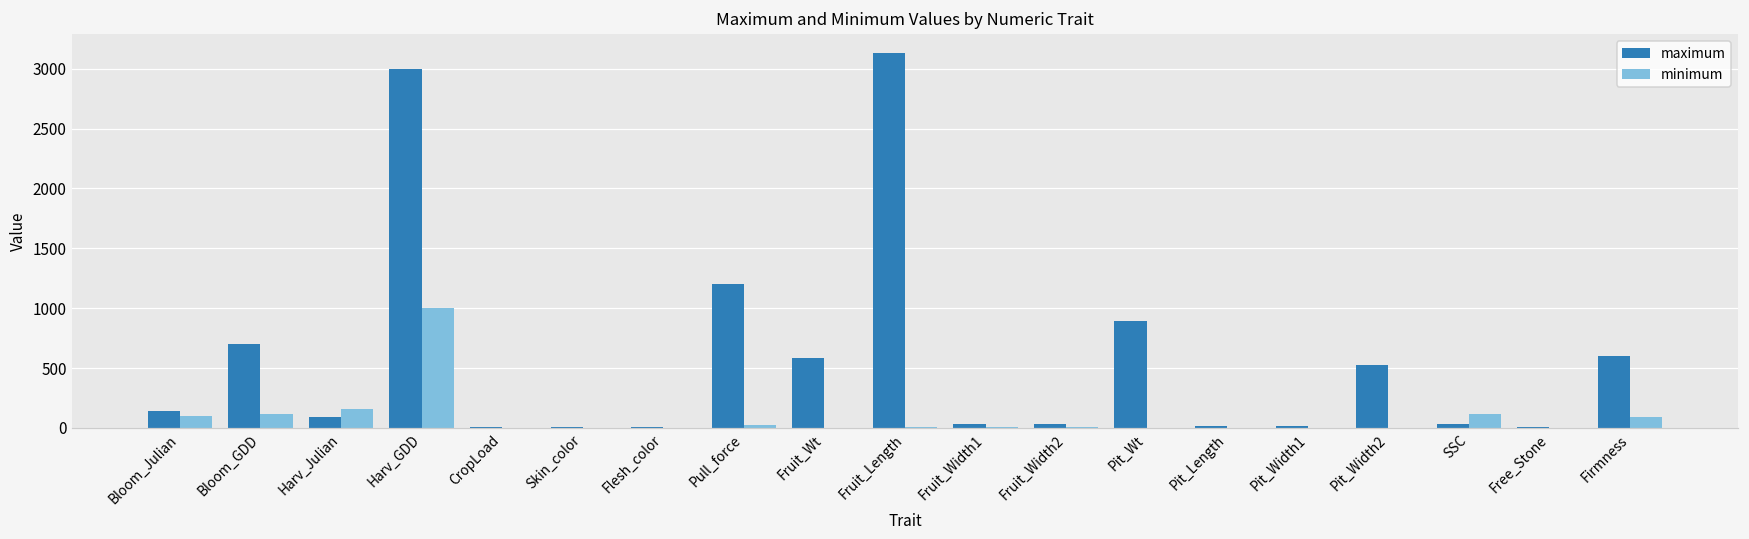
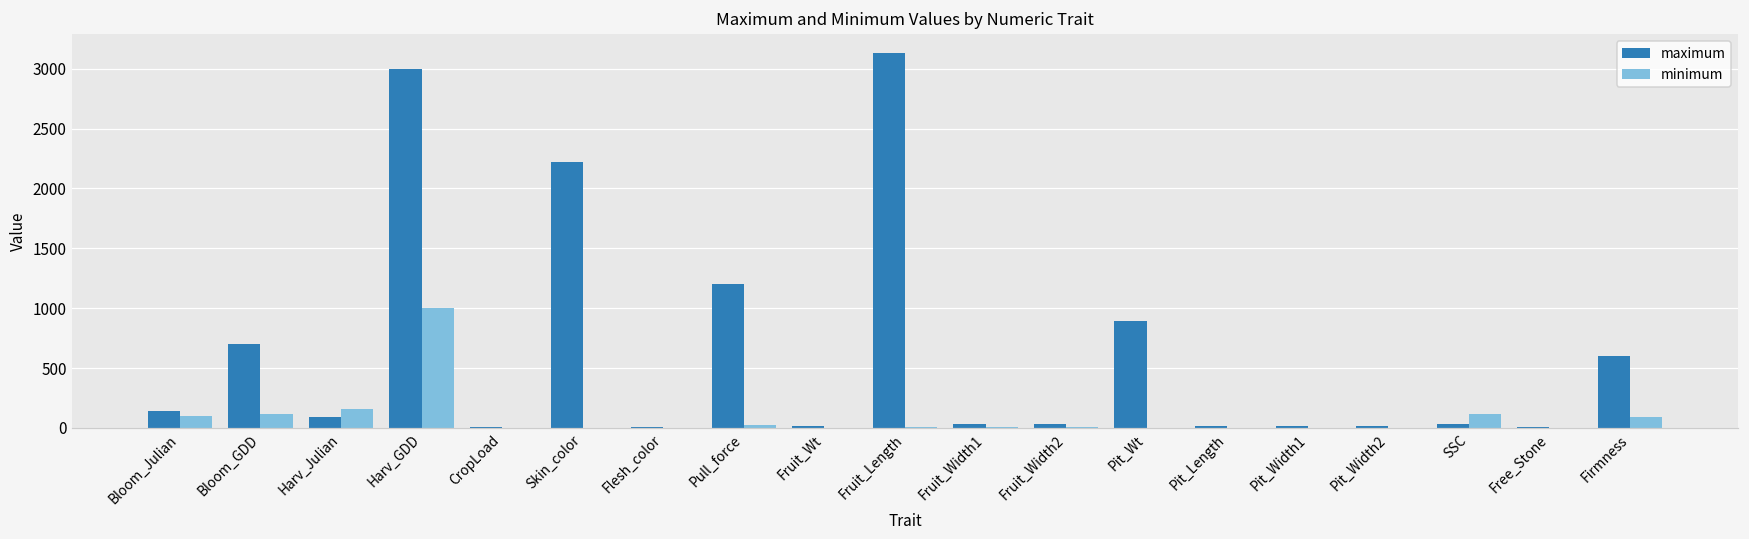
  {
    "maximum": {
      "Bloom_Julian": 140,
      "Bloom_GDD": 700,
      "Harv_Julian": 100,
      "Harv_GDD": 3000,
-     "Skin_color": 10,
+     "Skin_color": 2220,
      "Pull_force": 1200,
-     "Fruit_Wt": 580,
+     "Fruit_Wt": 20,
      "Fruit_Length": 3130,
      "Fruit_Width1": 30,
      "Fruit_Width2": 30,
      "Pit_Wt": 890,
-     "Pit_Width2": 530,
+     "Pit_Width2": 20,
      "SSC": 40,
      "Firmness": 600
    },
    "minimum": {
      "Bloom_Julian": 100,
      "Bloom_GDD": 120,
      "Harv_Julian": 160,
      "Harv_GDD": 1000,
      "CropLoad": 0,
      "Pull_force": 30,
      "SSC": 120,
      "Firmness": 90
    }
  }
